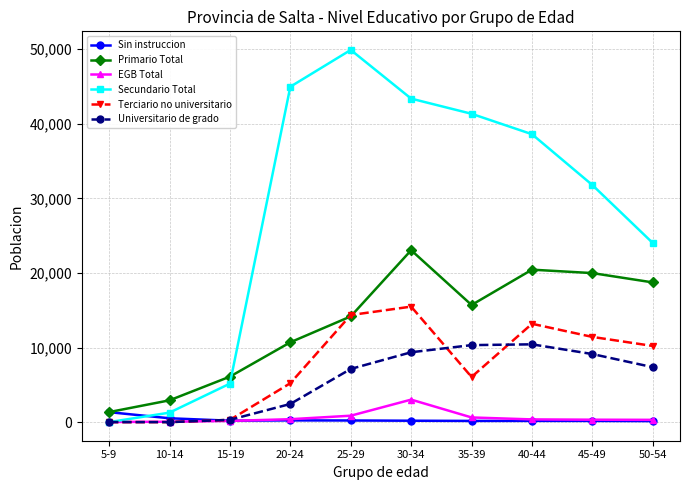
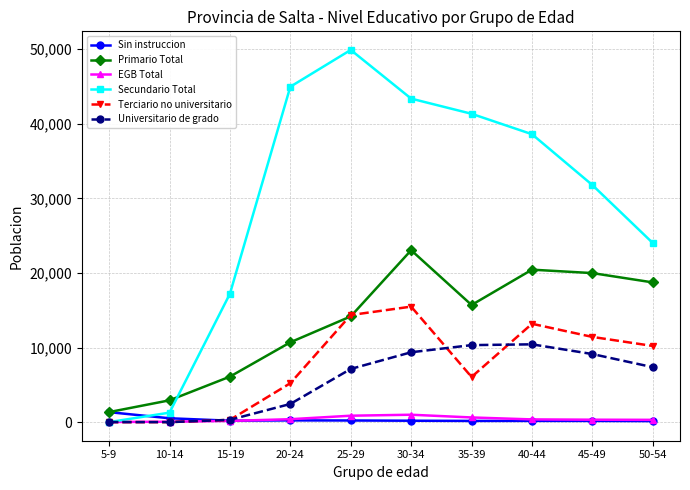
  {
    "Sin instruccion": {
      "10-14": "1,000",
      "25-29": "0",
      "30-34": "0",
      "35-39": "0"
    },
    "Primario Total": {
      "10-14": "3,000",
      "15-19": "6,000",
      "20-24": "11,000",
      "30-34": "23,000",
      "35-39": "16,000",
      "40-44": "20,000",
      "45-49": "20,000",
      "50-54": "19,000"
    },
    "EGB Total": {
      "25-29": "1,000",
-     "30-34": "3,000",
+     "30-34": "1,000",
      "35-39": "1,000"
    },
    "Secundario Total": {
      "10-14": "1,000",
-     "15-19": "5,000",
+     "15-19": "17,000",
      "20-24": "45,000",
      "25-29": "50,000",
      "30-34": "43,000",
      "35-39": "41,000",
      "40-44": "39,000",
      "45-49": "32,000",
      "50-54": "24,000"
    },
    "Terciario no universitario": {
      "20-24": "5,000",
      "30-34": "15,000",
      "35-39": "6,000",
      "40-44": "13,000",
      "45-49": "11,000",
      "50-54": "10,000"
    },
    "Universitario de grado": {
      "20-24": "2,000",
      "25-29": "7,000",
      "30-34": "9,000",
      "35-39": "10,000",
      "40-44": "10,000",
      "45-49": "9,000",
      "50-54": "7,000"
    }
  }
